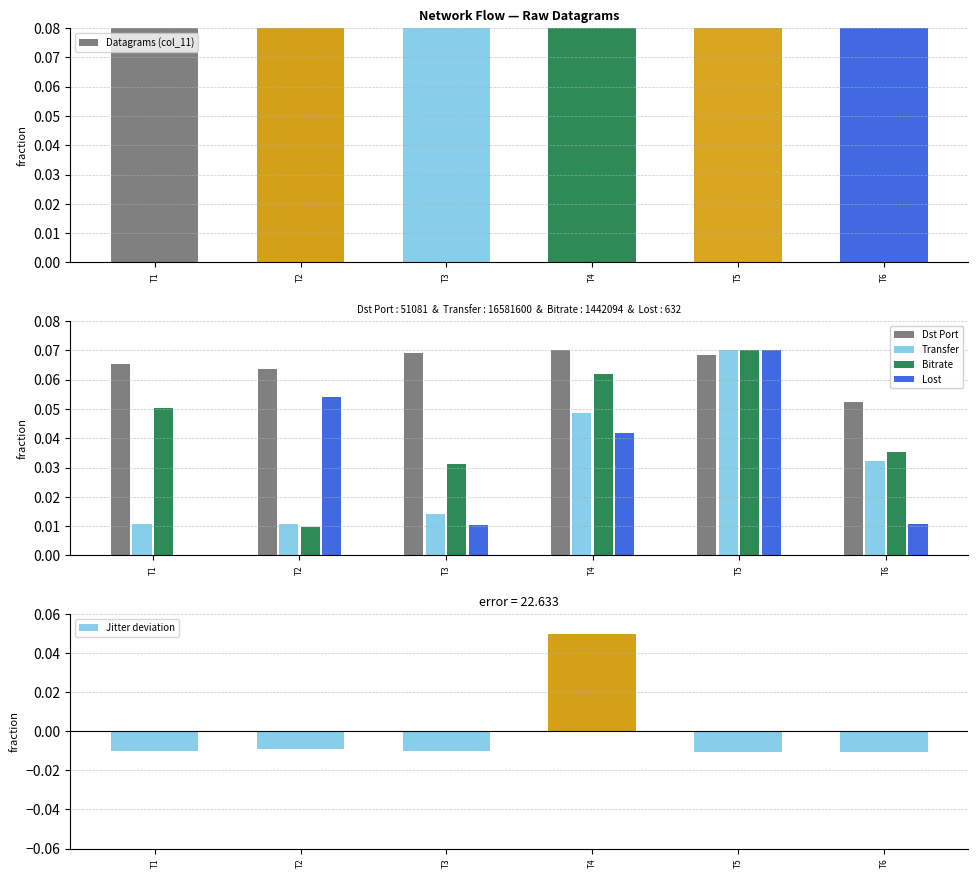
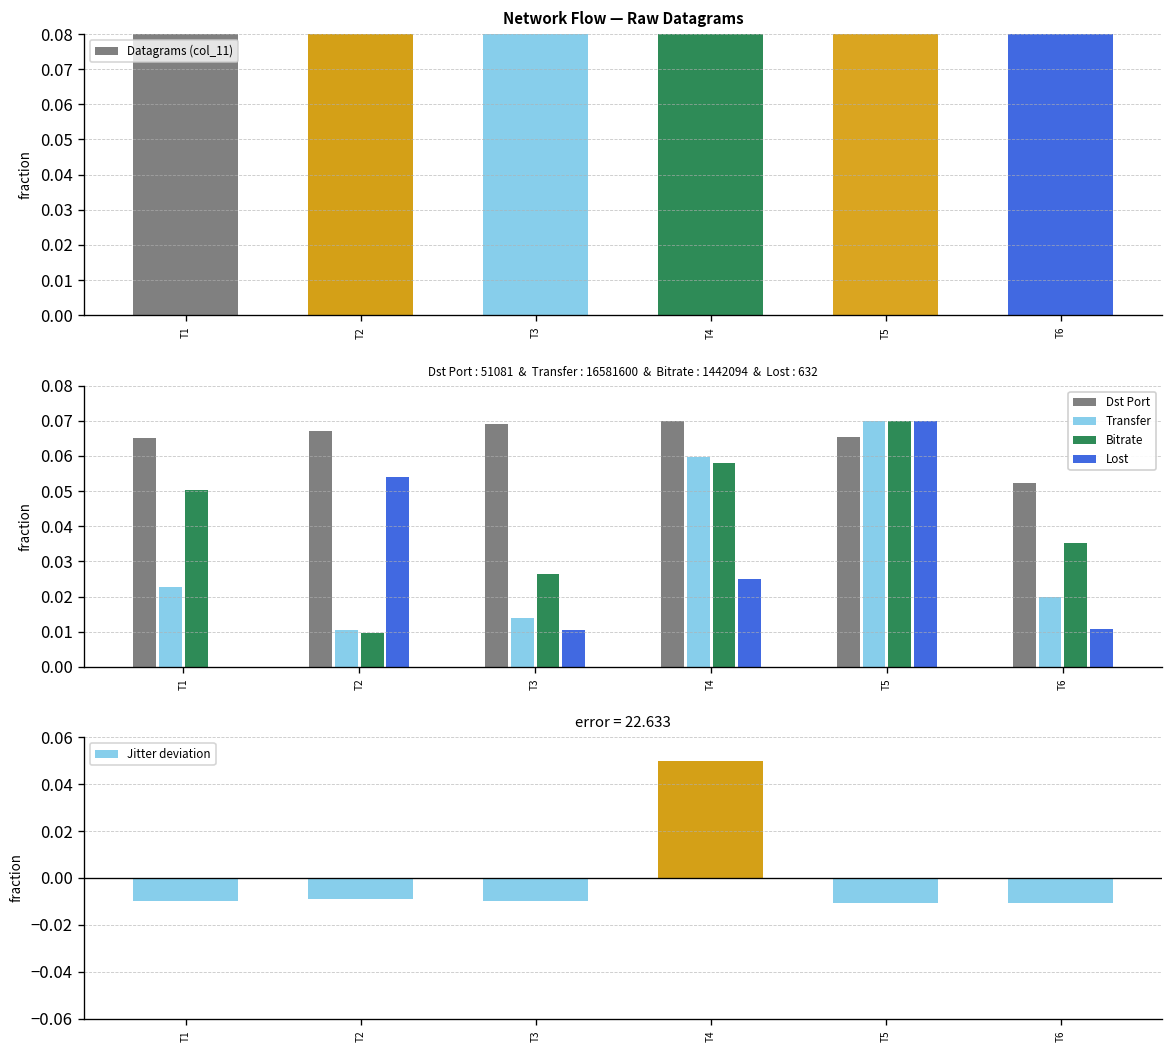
  {
    "Dst Port : 51081 & Transfer : 16581600 & Bitrate : 1442094 & Lost : 632": {
      "Dst Port": {
        "T1": 0.065,
-       "T2": 0.064,
+       "T2": 0.067,
        "T3": 0.069,
        "T4": 0.070,
-       "T5": 0.068,
+       "T5": 0.066,
        "T6": 0.052
      },
      "Transfer": {
-       "T1": 0.011,
+       "T1": 0.023,
        "T2": 0.011,
        "T3": 0.014,
-       "T4": 0.049,
+       "T4": 0.060,
        "T5": 0.070,
-       "T6": 0.032
+       "T6": 0.020
      },
      "Bitrate": {
        "T1": 0.050,
        "T2": 0.010,
-       "T3": 0.031,
-       "T4": 0.062,
+       "T3": 0.026,
+       "T4": 0.058,
        "T5": 0.070,
        "T6": 0.035
      },
      "Lost": {
        "T1": 0.000,
        "T2": 0.054,
        "T3": 0.011,
-       "T4": 0.042,
+       "T4": 0.025,
        "T5": 0.070,
        "T6": 0.011
      }
    },
    "error = 22.633": {
      "T1": -0.010,
      "T2": -0.009,
      "T3": -0.010,
      "T4": 0.050,
      "T5": -0.011,
      "T6": -0.010
    }
  }
